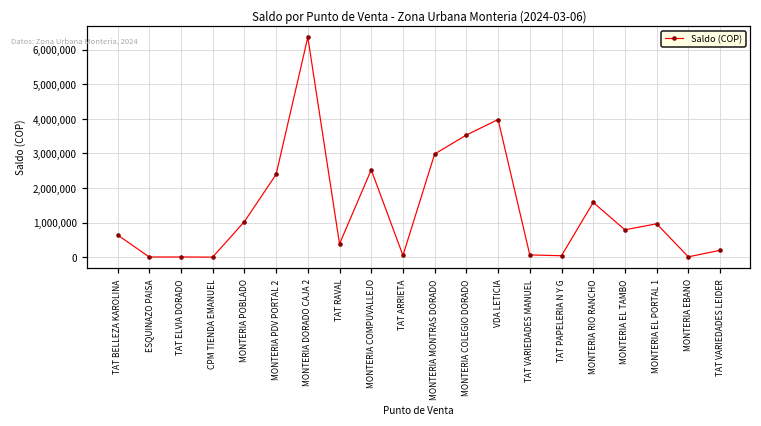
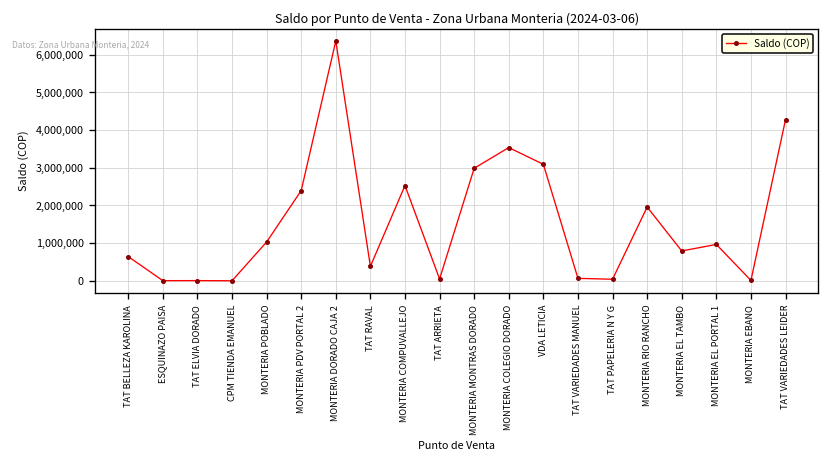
  {
    "TAT BELLEZA KAROLINA": "600,000",
    "ESQUINAZO PAISA": "0",
    "TAT ELVIA DORADO": "0",
    "CPM TIENDA EMANUEL": "0",
    "MONTERIA POBLADO": "1,000,000",
    "MONTERIA PDV PORTAL 2": "2,400,000",
    "MONTERIA DORADO CAJA 2": "6,400,000",
    "TAT RAVAL": "400,000",
    "MONTERIA COMPUVALLEJO": "2,500,000",
    "TAT ARRIETA": "0",
    "MONTERIA MONTRAS DORADO": "3,000,000",
    "MONTERIA COLEGIO DORADO": "3,500,000",
-   "VDA LETICIA": "4,000,000",
+   "VDA LETICIA": "3,100,000",
    "TAT VARIEDADES MANUEL": "100,000",
    "TAT PAPELERIA N Y G": "0",
-   "MONTERIA RIO RANCHO": "1,600,000",
+   "MONTERIA RIO RANCHO": "2,000,000",
    "MONTERIA EL TAMBO": "800,000",
    "MONTERIA EL PORTAL 1": "1,000,000",
    "MONTERIA EBANO": "0",
-   "TAT VARIEDADES LEIDER": "200,000"
+   "TAT VARIEDADES LEIDER": "4,300,000"
  }
